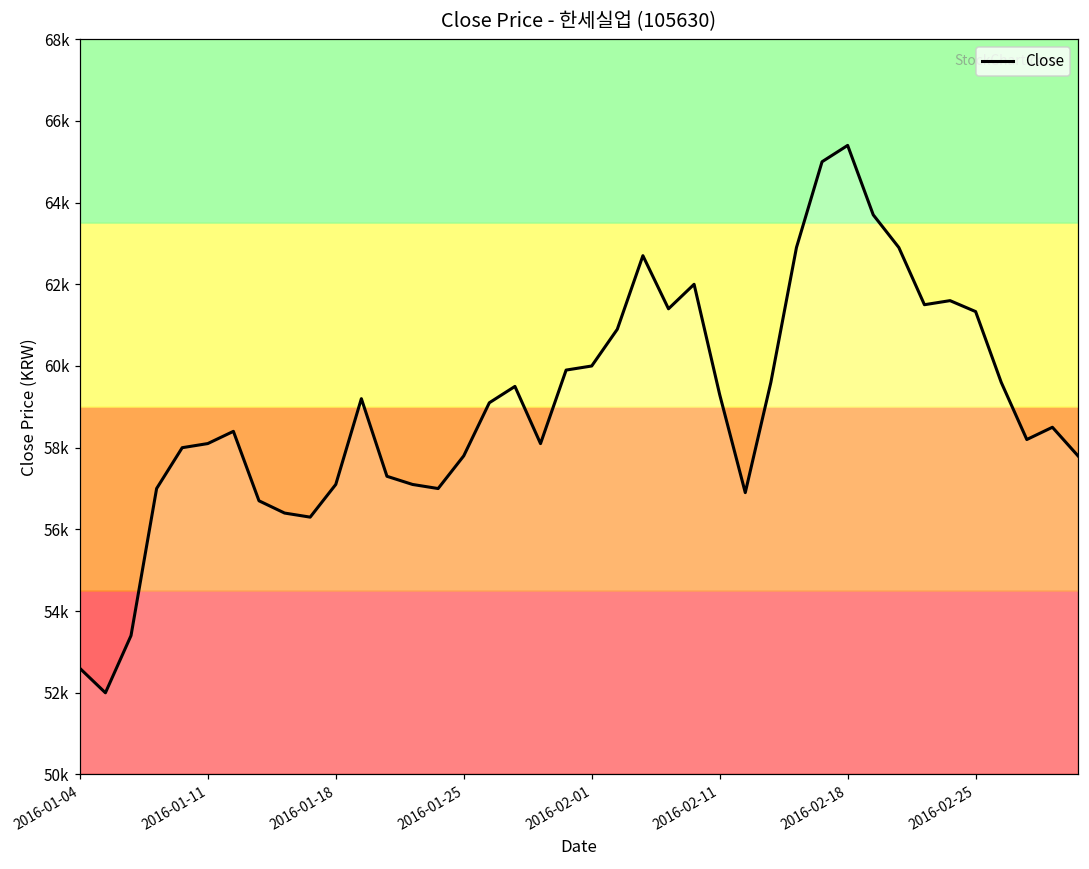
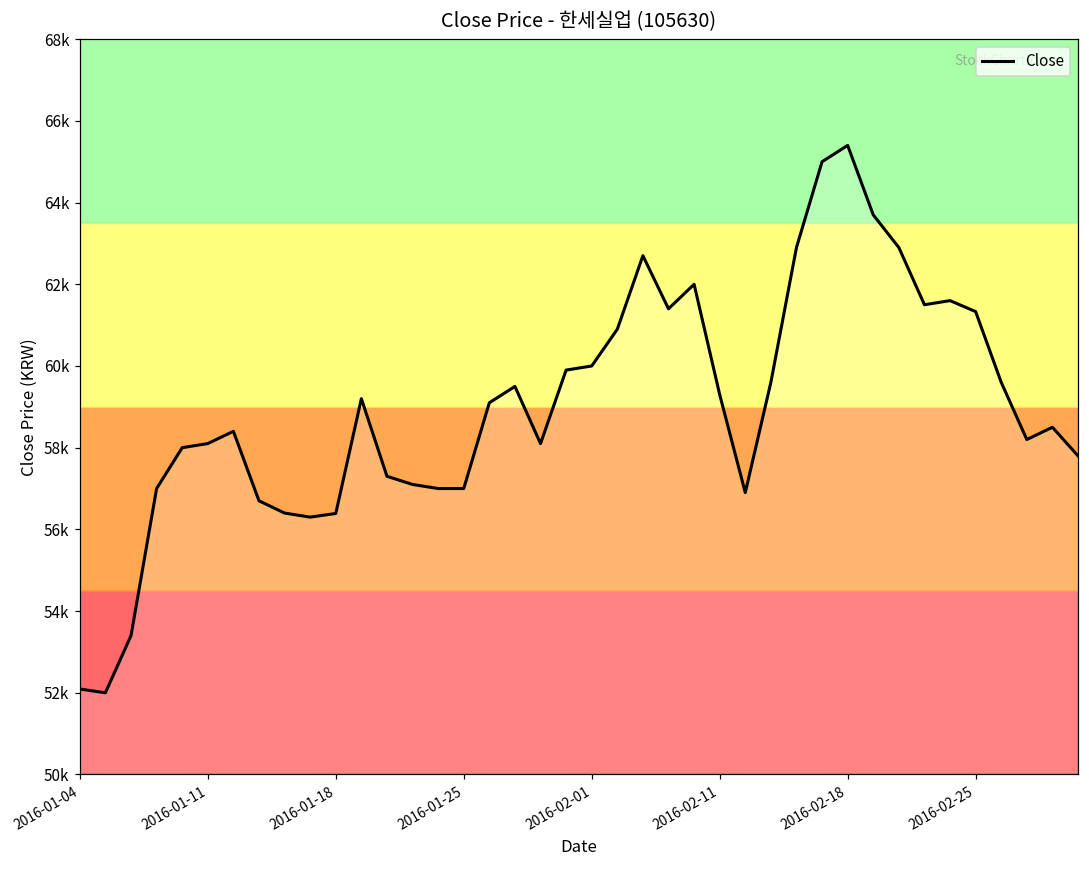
  {
-   "2016-01-04": 52600,
+   "2016-01-04": 52100,
    "2016-01-11": 58100,
-   "2016-01-18": 57100,
-   "2016-01-25": 57800,
+   "2016-01-18": 56400,
+   "2016-01-25": 57000,
    "2016-02-01": 60000,
    "2016-02-11": 59300,
    "2016-02-18": 65400,
    "2016-02-25": 61300
  }
